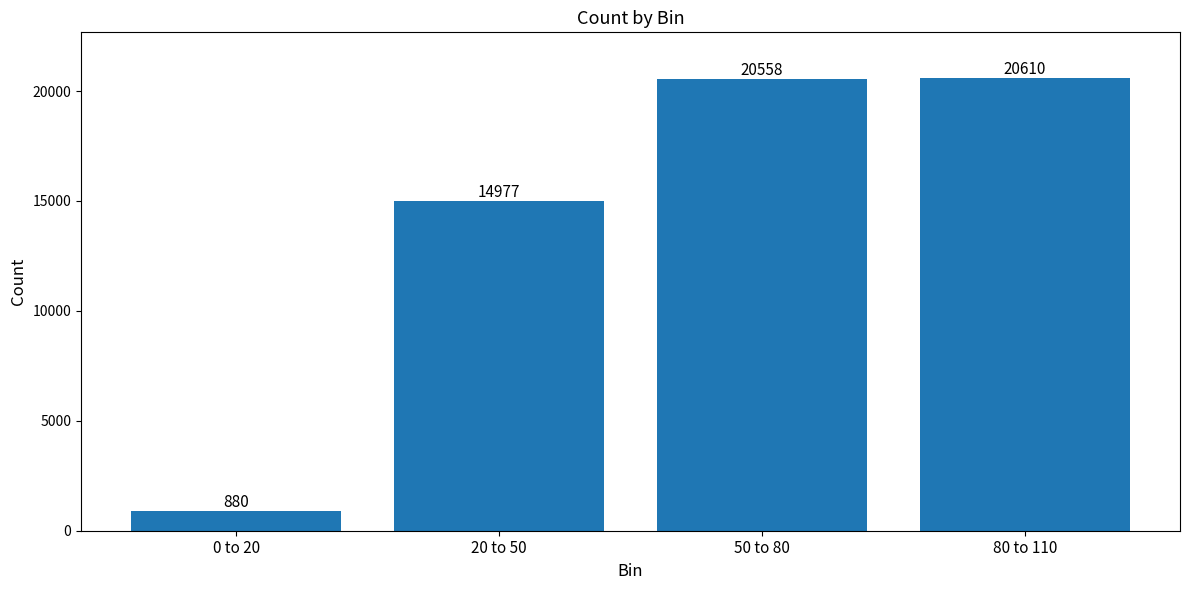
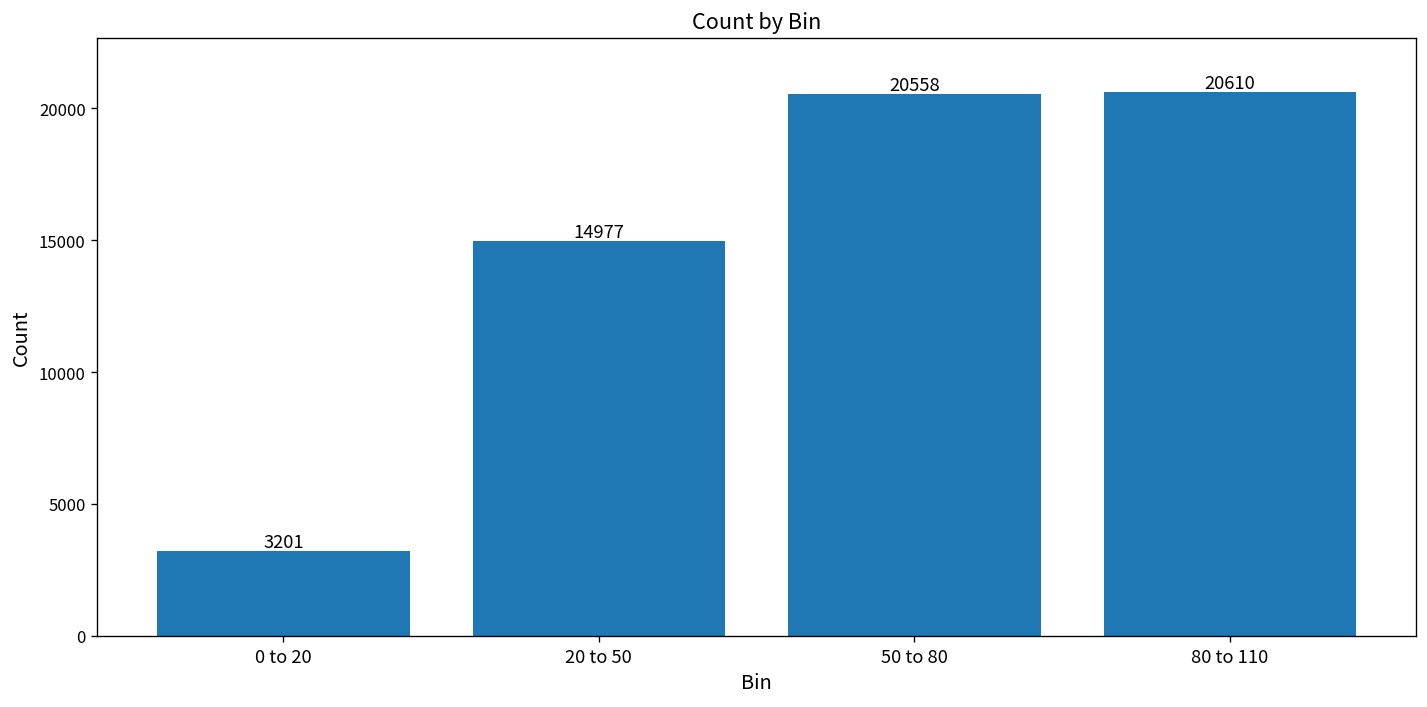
  {
-   "0 to 20": 880,
+   "0 to 20": 3201,
    "20 to 50": 14977,
    "50 to 80": 20558,
    "80 to 110": 20610
  }
